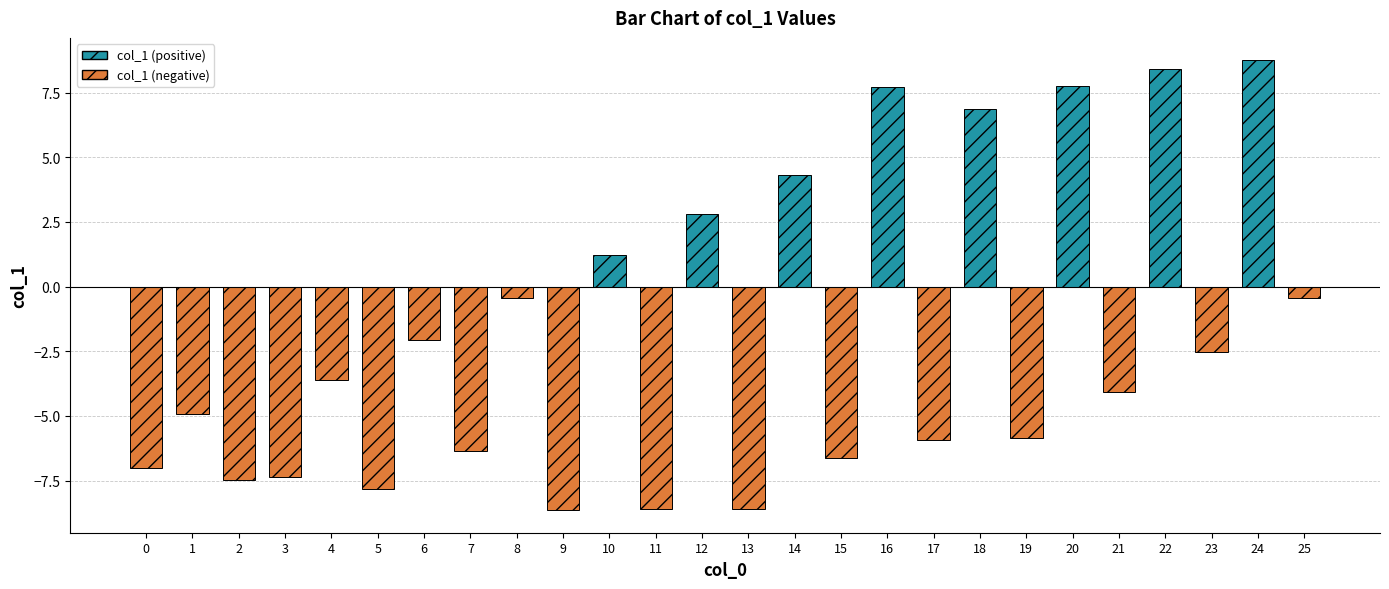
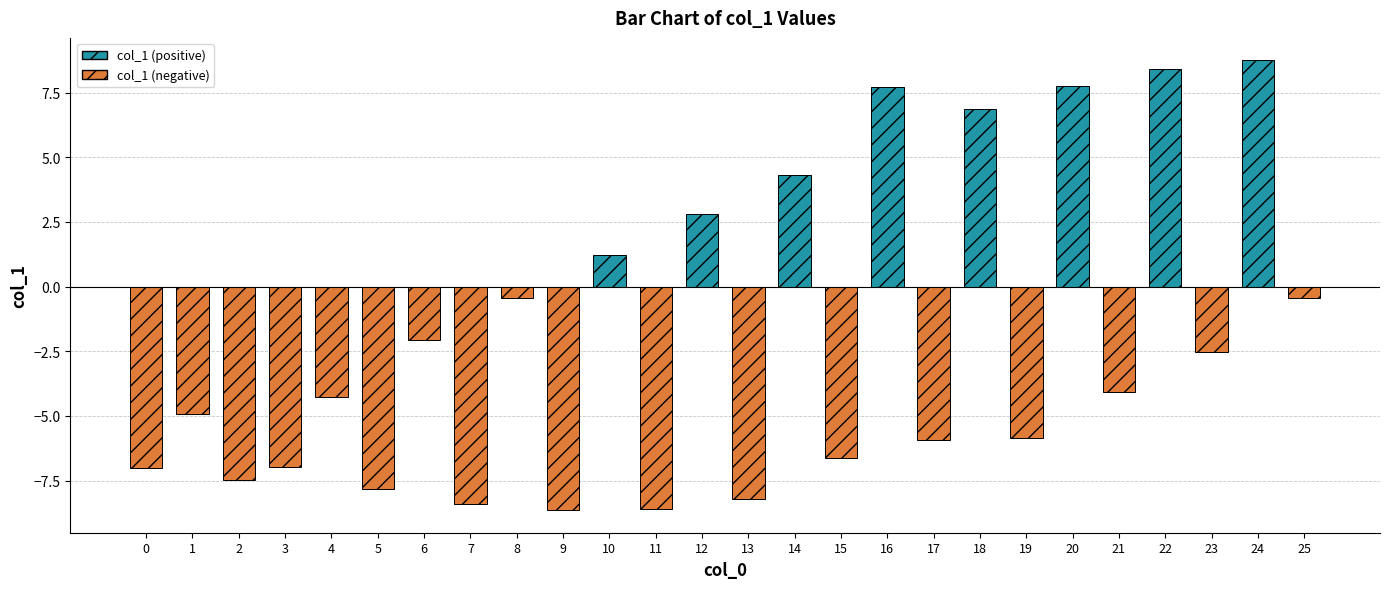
  {
    "0": -7.0,
    "1": -4.9,
    "2": -7.5,
-   "3": -7.4,
-   "4": -3.6,
+   "3": -7.0,
+   "4": -4.3,
    "5": -7.8,
    "6": -2.1,
-   "7": -6.4,
+   "7": -8.4,
    "8": -0.4,
    "9": -8.6,
    "10": 1.2,
    "11": -8.6,
    "12": 2.8,
-   "13": -8.6,
+   "13": -8.2,
    "14": 4.3,
    "15": -6.6,
    "16": 7.7,
    "17": -5.9,
    "18": 6.8,
    "19": -5.9,
    "20": 7.8,
    "21": -4.1,
    "22": 8.4,
    "23": -2.5,
    "24": 8.7,
    "25": -0.4
  }
